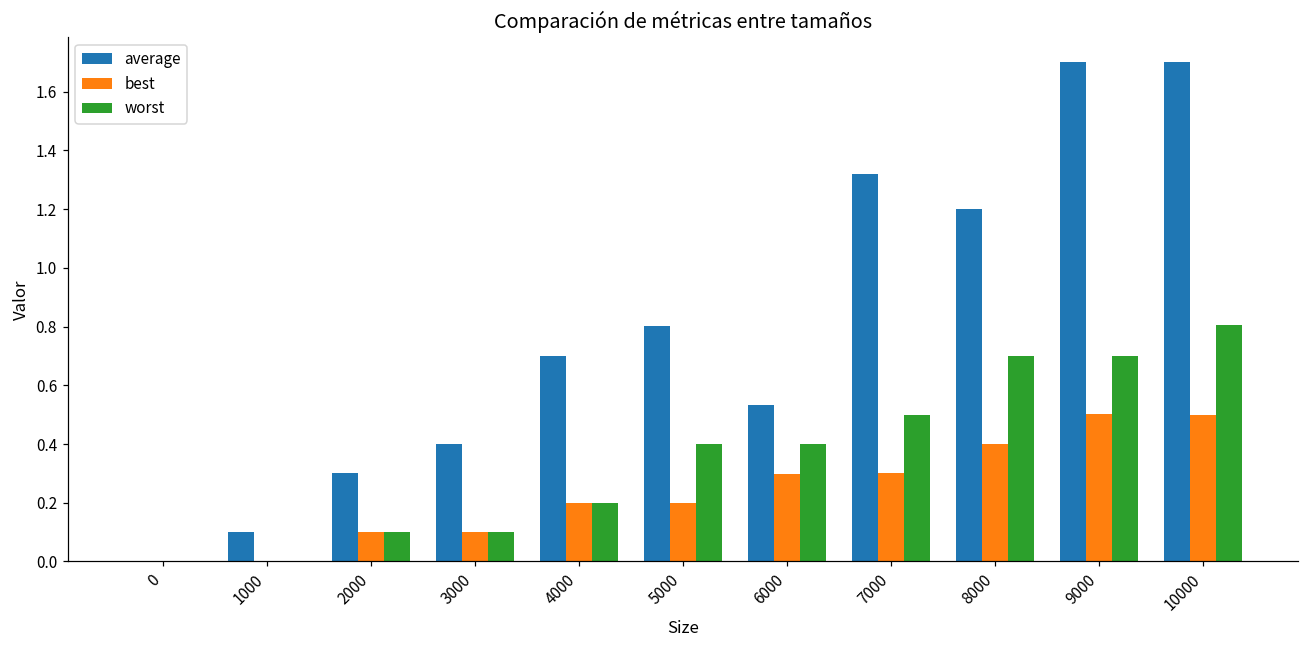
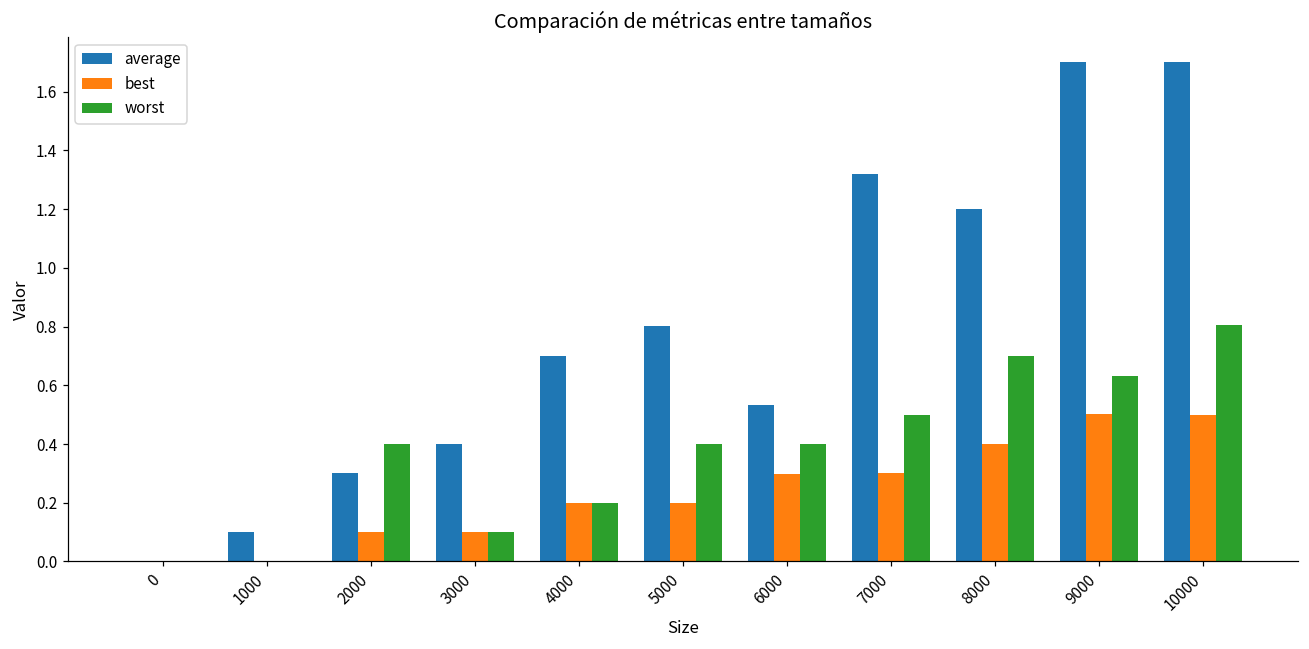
  {
    "average": {
      "0": 0.00,
      "1000": 0.10,
      "2000": 0.30,
      "3000": 0.40,
      "4000": 0.70,
      "5000": 0.80,
      "6000": 0.53,
      "7000": 1.32,
      "8000": 1.20,
      "9000": 1.70,
      "10000": 1.70
    },
    "best": {
      "0": 0.00,
      "1000": 0.00,
      "2000": 0.10,
      "3000": 0.10,
      "4000": 0.20,
      "5000": 0.20,
      "6000": 0.30,
      "7000": 0.30,
      "8000": 0.40,
      "9000": 0.50,
      "10000": 0.50
    },
    "worst": {
      "0": 0.00,
      "1000": 0.00,
-     "2000": 0.1,
+     "2000": 0.4,
      "3000": 0.10,
      "4000": 0.20,
      "5000": 0.40,
      "6000": 0.40,
      "7000": 0.50,
      "8000": 0.70,
-     "9000": 0.70,
+     "9000": 0.63,
      "10000": 0.81
    }
  }
